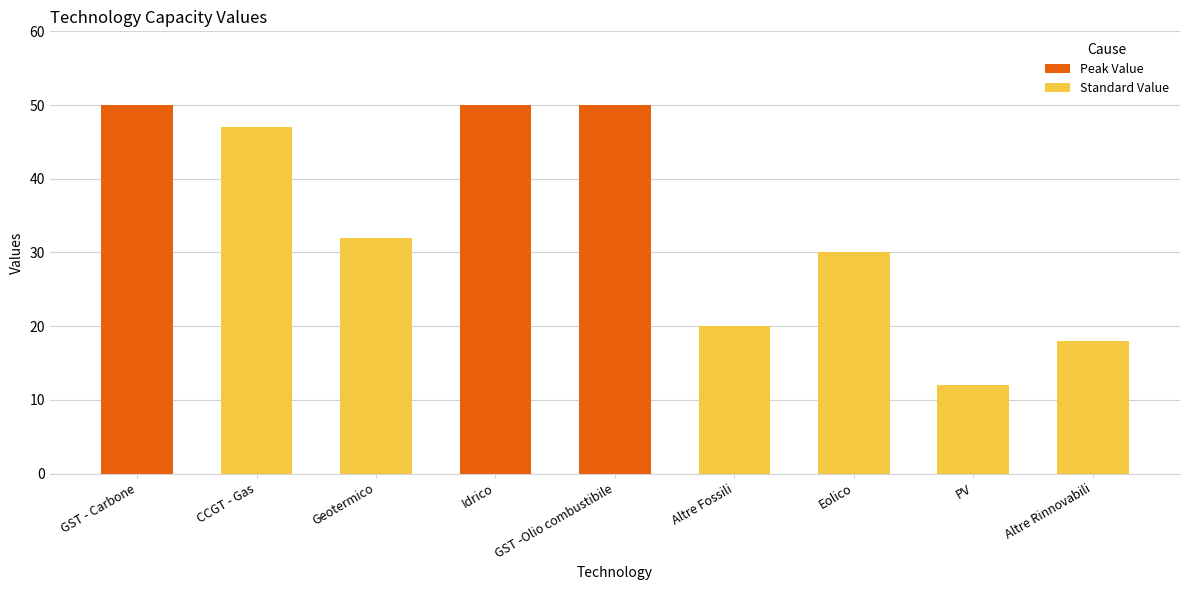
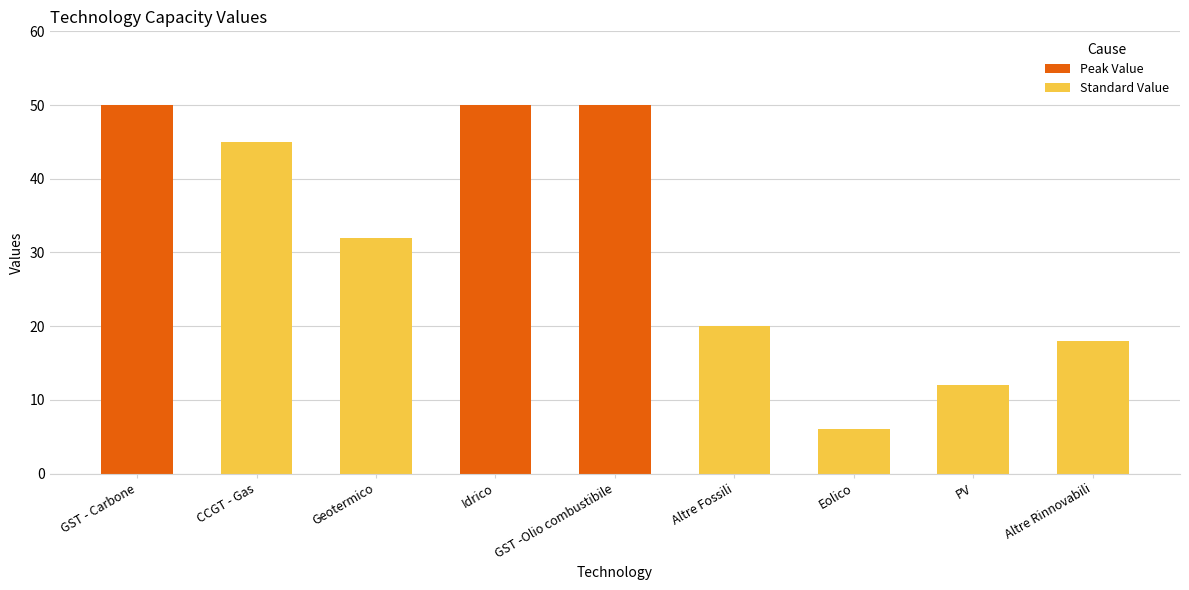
  {
    "GST - Carbone": 50,
-   "CCGT - Gas": 47,
+   "CCGT - Gas": 45,
    "Geotermico": 32,
    "Idrico": 50,
    "GST -Olio combustibile": 50,
    "Altre Fossili": 20,
-   "Eolico": 30,
+   "Eolico": 6,
    "PV": 12,
    "Altre Rinnovabili": 18
  }
